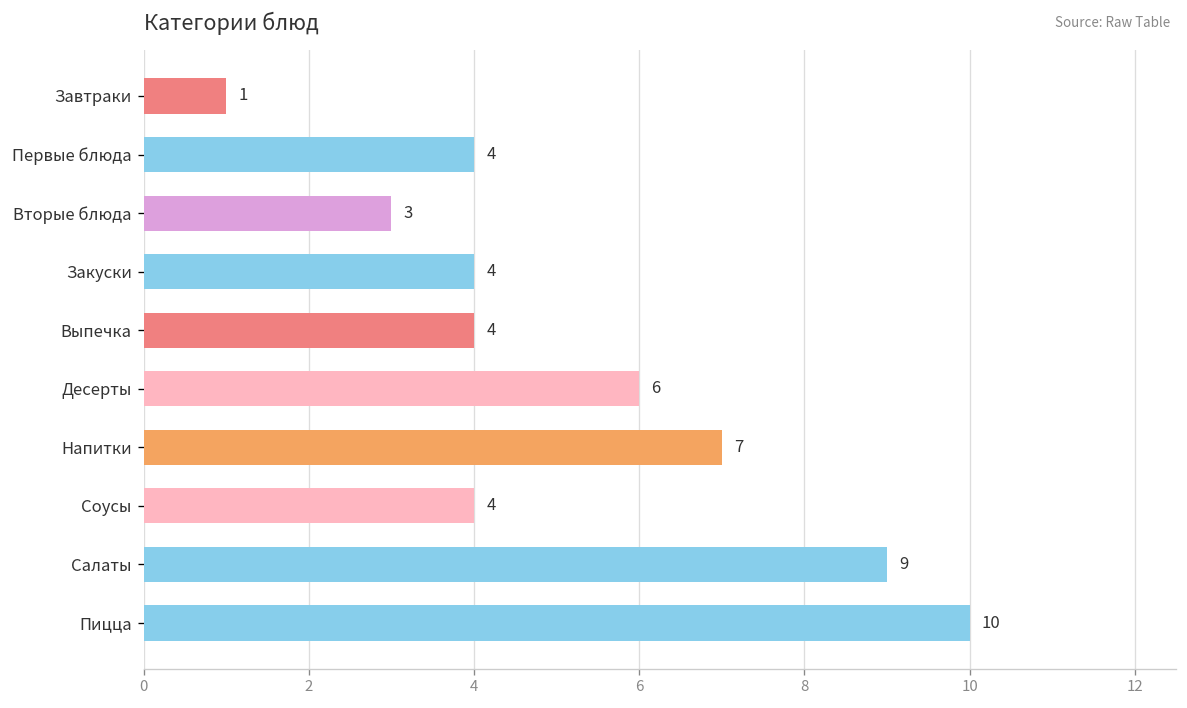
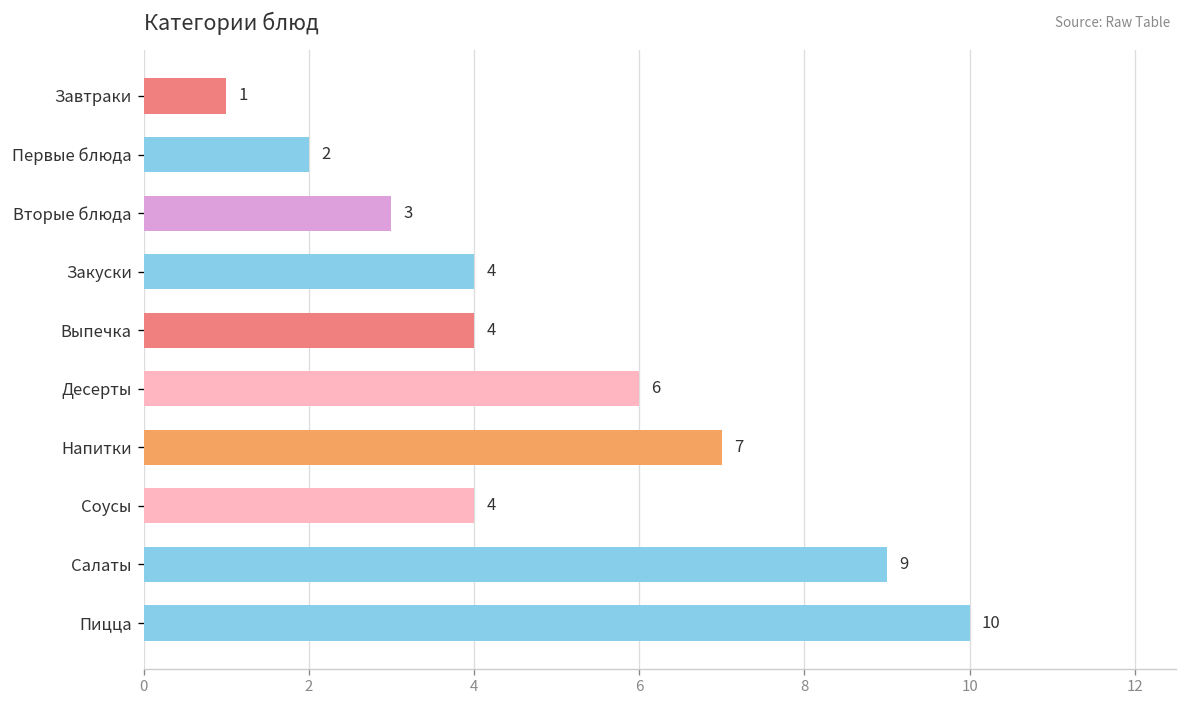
  {
    "Завтраки": 1,
-   "Первые блюда": 4,
+   "Первые блюда": 2,
    "Вторые блюда": 3,
    "Закуски": 4,
    "Выпечка": 4,
    "Десерты": 6,
    "Напитки": 7,
    "Соусы": 4,
    "Салаты": 9,
    "Пицца": 10
  }
